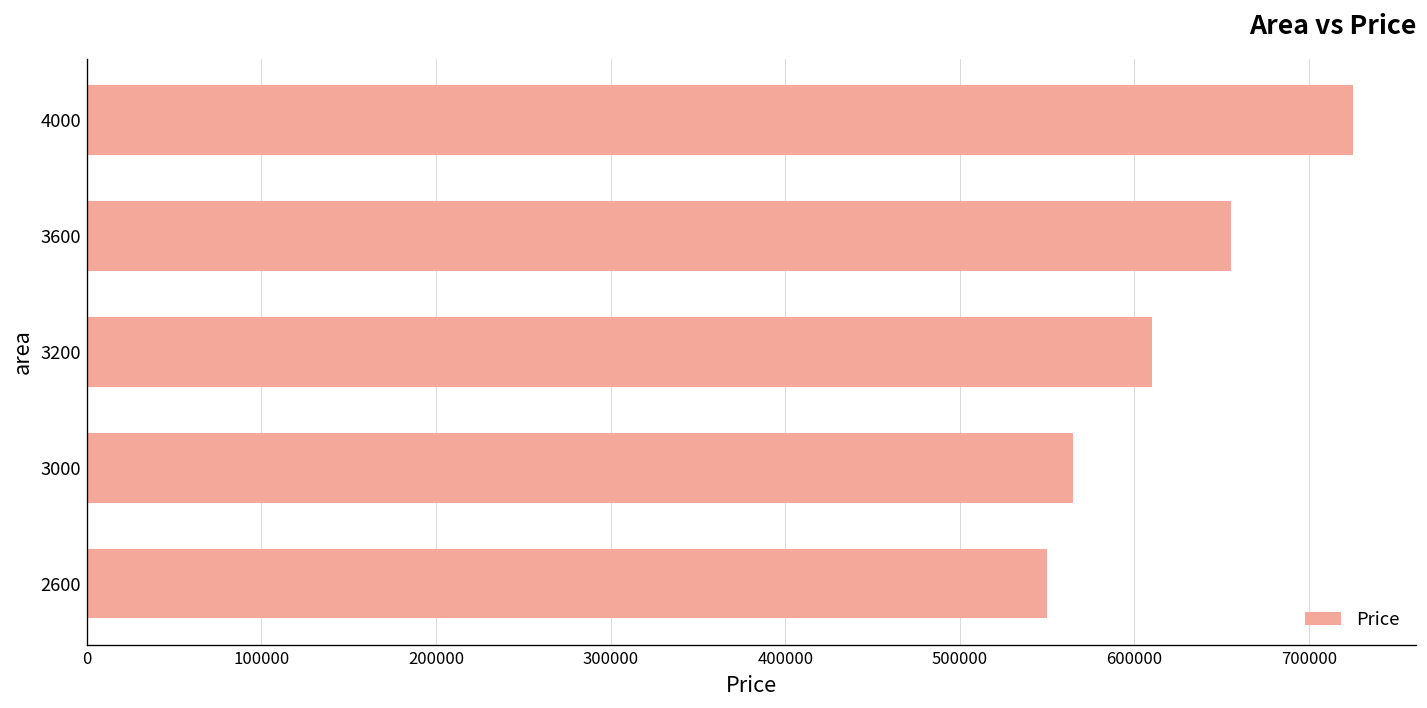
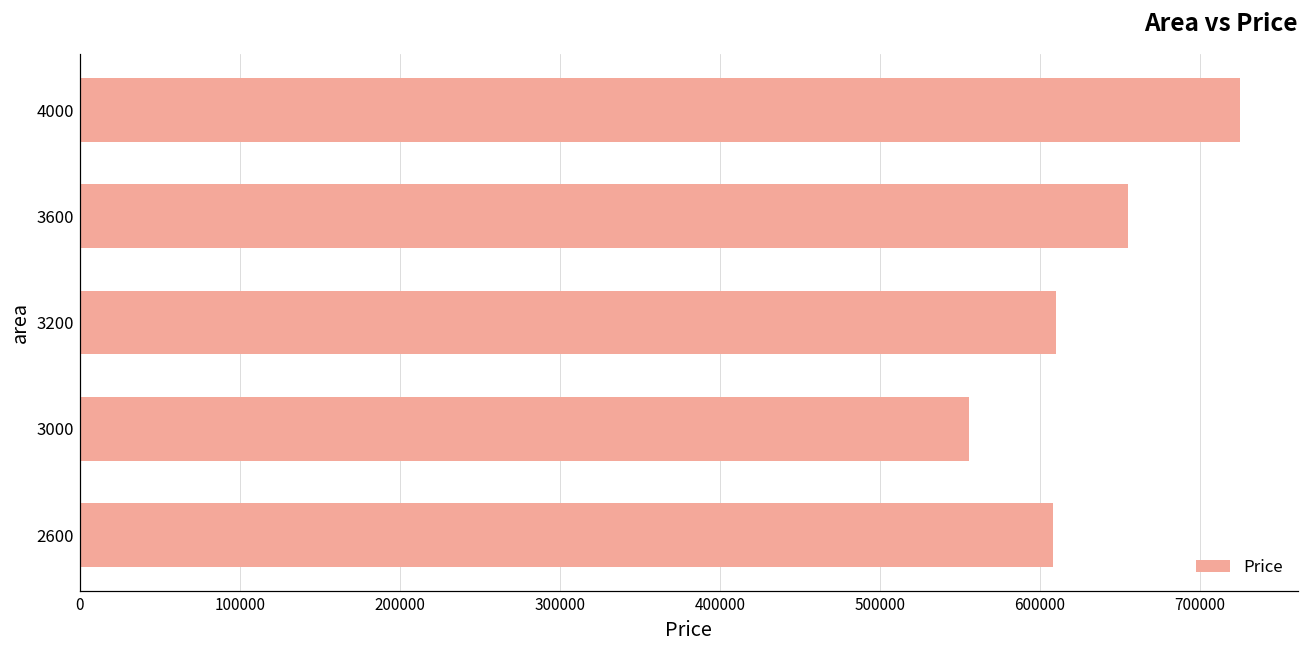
  {
    "4000": 725000,
    "3600": 655000,
    "3200": 610000,
-   "3000": 565000,
-   "2600": 550000
+   "3000": 556000,
+   "2600": 608000
  }
